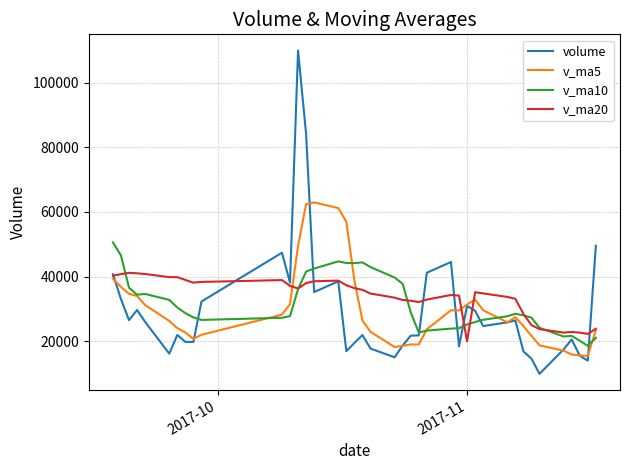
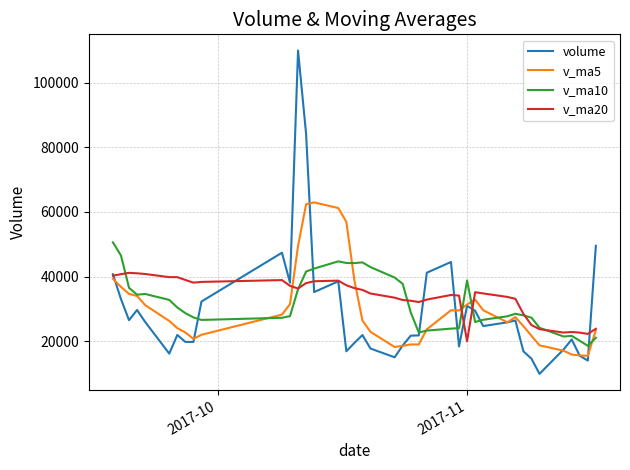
  {
    "v_ma10": {
-     "2017-11": 25000
+     "2017-11": 39000
    },
    "v_ma20": {
      "2017-11": 20000
    }
  }
